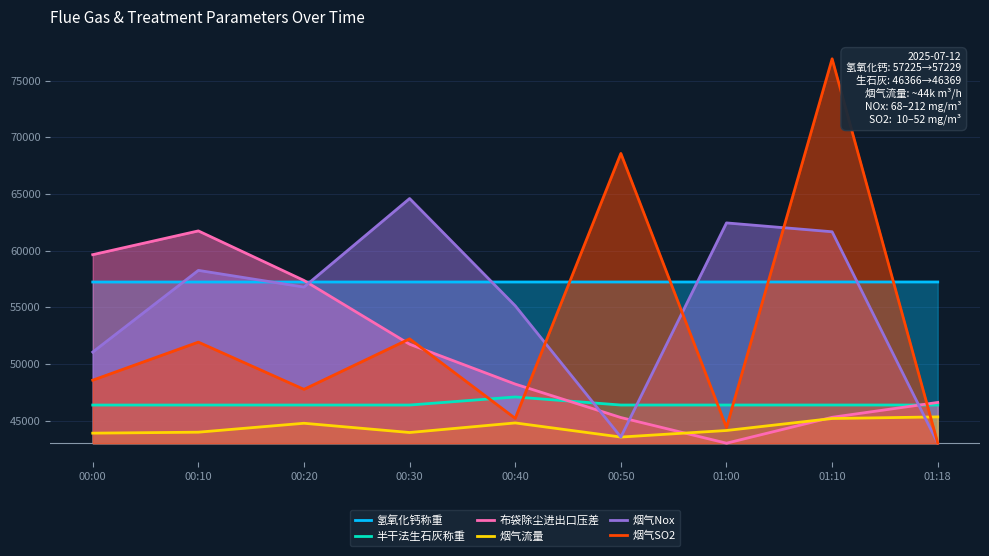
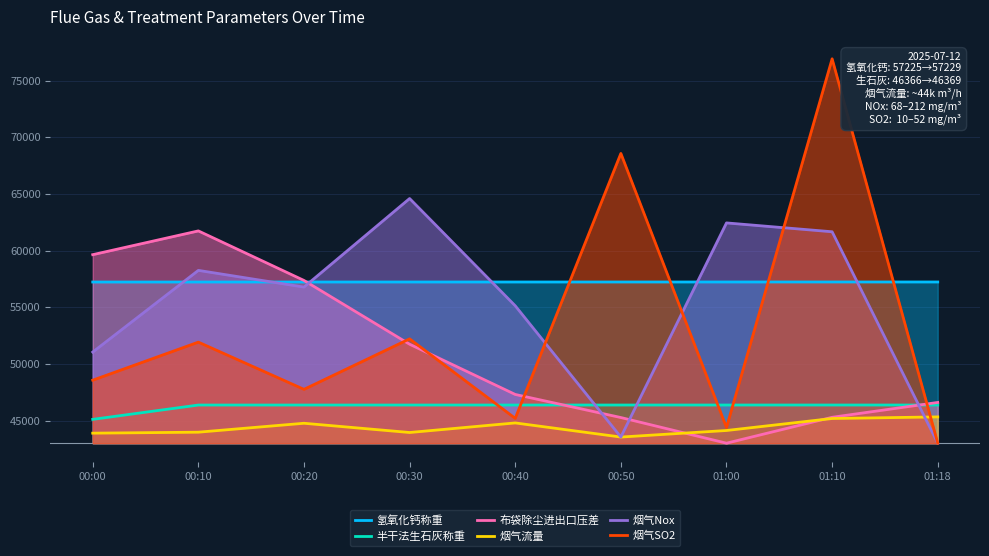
  {
    "氢氧化钙称重": {
      "00:00": 57200,
      "00:10": 57200,
      "00:30": 57200,
      "00:40": 57200,
      "00:50": 57200,
      "01:00": 57200,
      "01:10": 57200,
      "01:18": 57200
    },
    "半干法生石灰称重": {
-     "00:00": 46400,
+     "00:00": 45100,
      "00:10": 46400,
      "00:20": 46400,
      "00:30": 46400,
-     "00:40": 47100,
+     "00:40": 46400,
      "00:50": 46400,
      "01:00": 46400,
      "01:10": 46400,
      "01:18": 46400
    },
    "布袋除尘进出口压差": {
      "00:00": 59600,
      "00:10": 61700,
      "00:30": 51700,
-     "00:40": 48200,
+     "00:40": 47300,
      "00:50": 45300,
      "01:00": 43000,
      "01:18": 46600
    },
    "烟气流量": {
      "00:00": 43900,
      "00:10": 44000,
      "00:20": 44800,
      "00:30": 43900,
      "00:40": 44800,
      "01:00": 44100,
      "01:18": 45300
    },
    "烟气Nox": {
      "00:00": 51000,
      "00:10": 58300,
      "00:20": 56800,
      "00:30": 64600,
      "00:40": 55100,
      "01:00": 62400,
      "01:10": 61700
    },
    "烟气SO2": {
      "00:00": 48600,
      "00:10": 51900,
      "00:20": 47800,
      "00:30": 52200,
      "00:40": 45200,
      "00:50": 68600,
      "01:00": 44400
    }
  }
